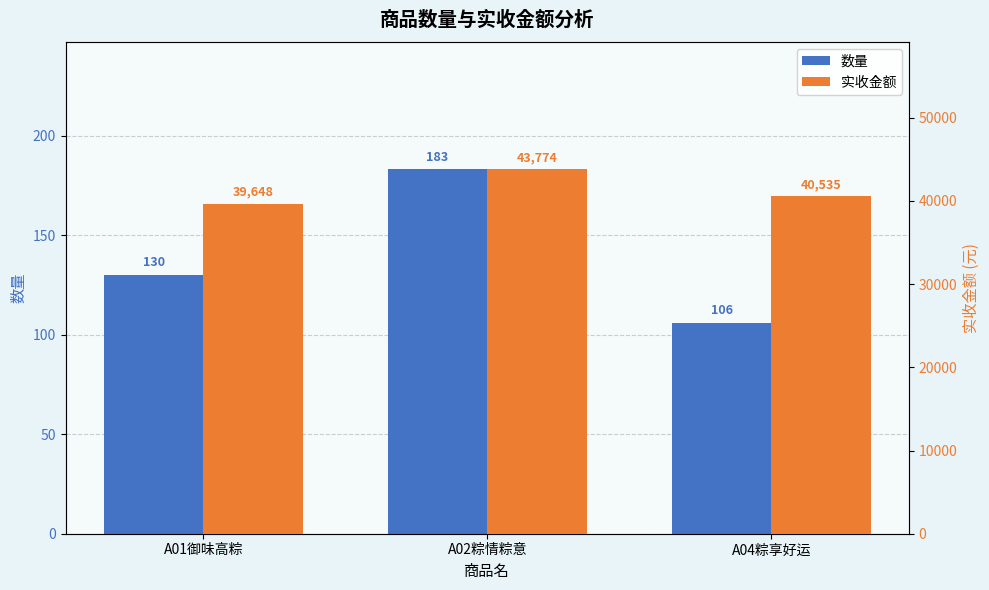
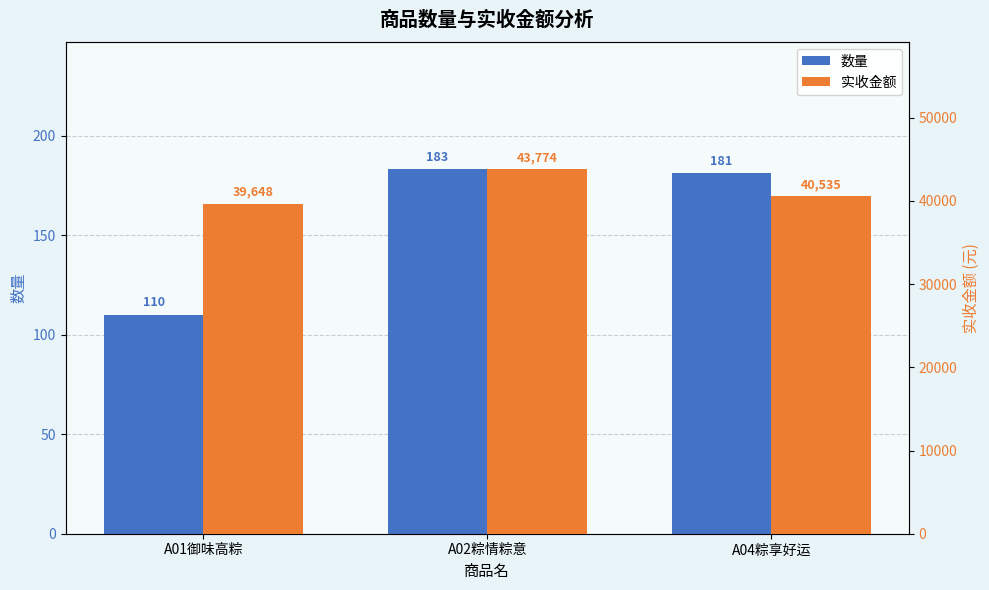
  {
    "数量": {
-     "A01御味高粽": "130",
+     "A01御味高粽": "110",
      "A02粽情粽意": "183",
-     "A04粽享好运": "106"
+     "A04粽享好运": "181"
    },
    "实收金额": {
      "A01御味高粽": "39,648",
      "A02粽情粽意": "43,774",
      "A04粽享好运": "40,535"
    }
  }
